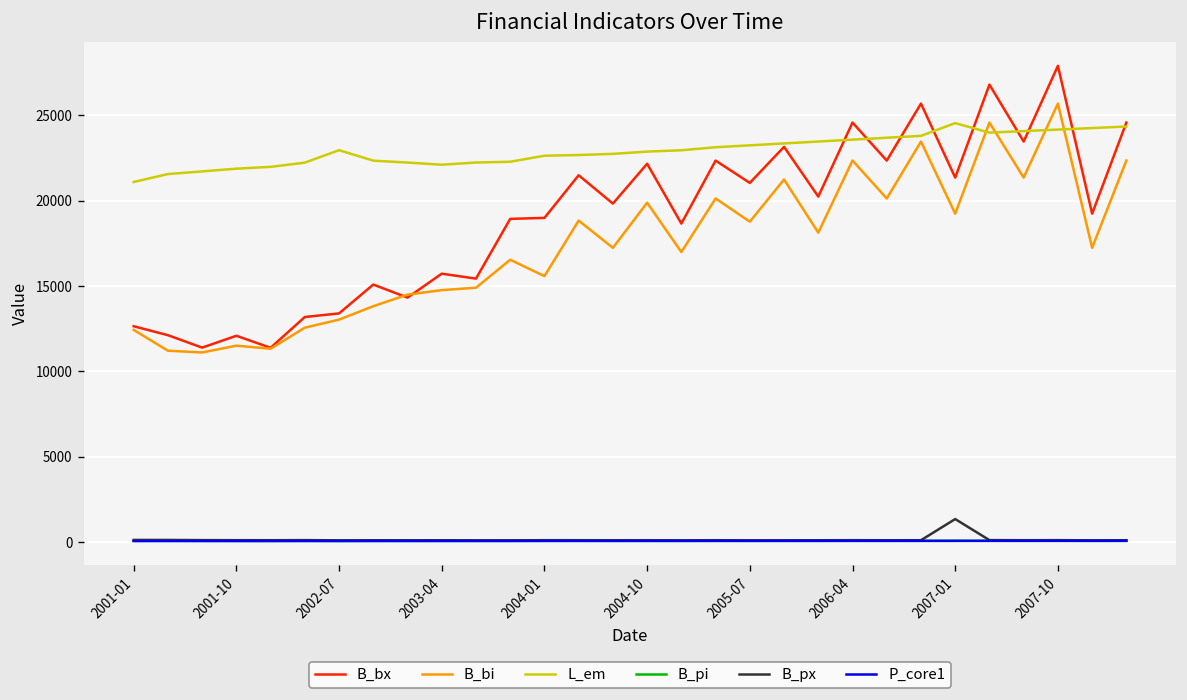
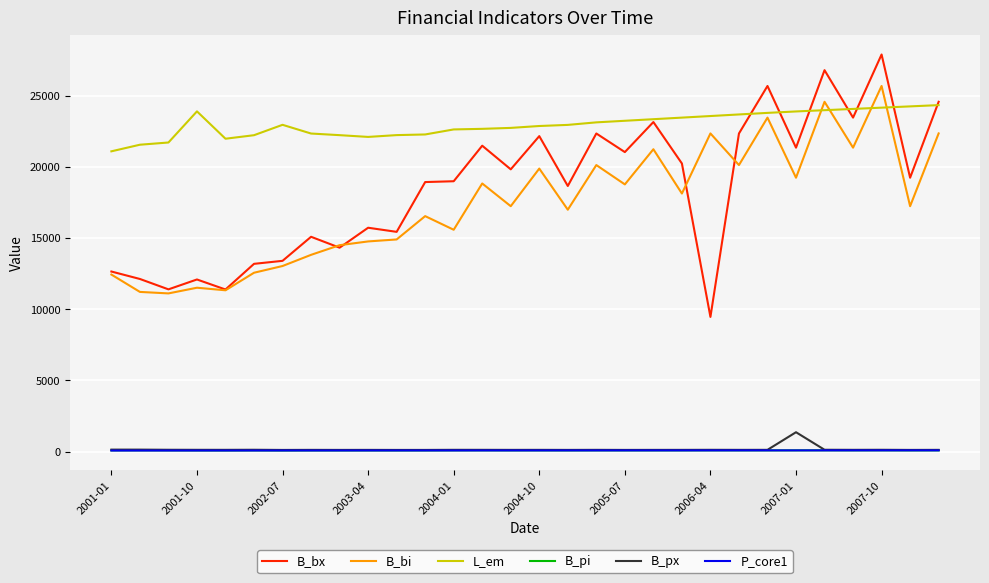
  {
    "B_bx": {
      "2001-01": 12600,
      "2001-10": 12100,
      "2002-07": 13400,
      "2003-04": 15700,
      "2004-01": 19000,
      "2004-10": 22200,
      "2005-07": 21000,
-     "2006-04": 24600,
+     "2006-04": 9500,
      "2007-01": 21300,
      "2007-10": 27900
    },
    "B_bi": {
      "2001-01": 12400,
      "2001-10": 11500,
      "2002-07": 13000,
      "2003-04": 14800,
      "2004-01": 15600,
      "2004-10": 19900,
      "2005-07": 18800,
      "2006-04": 22300,
      "2007-01": 19200,
      "2007-10": 25700
    },
    "L_em": {
      "2001-01": 21100,
-     "2001-10": 21900,
+     "2001-10": 23900,
      "2002-07": 23000,
      "2003-04": 22100,
      "2004-01": 22600,
      "2004-10": 22900,
      "2005-07": 23200,
      "2006-04": 23600,
-     "2007-01": 24500,
+     "2007-01": 23900,
      "2007-10": 24200
    },
    "P_core1": {
      "2007-01": 100
    },
    "B_px": {
      "2007-01": 1400
    }
  }
